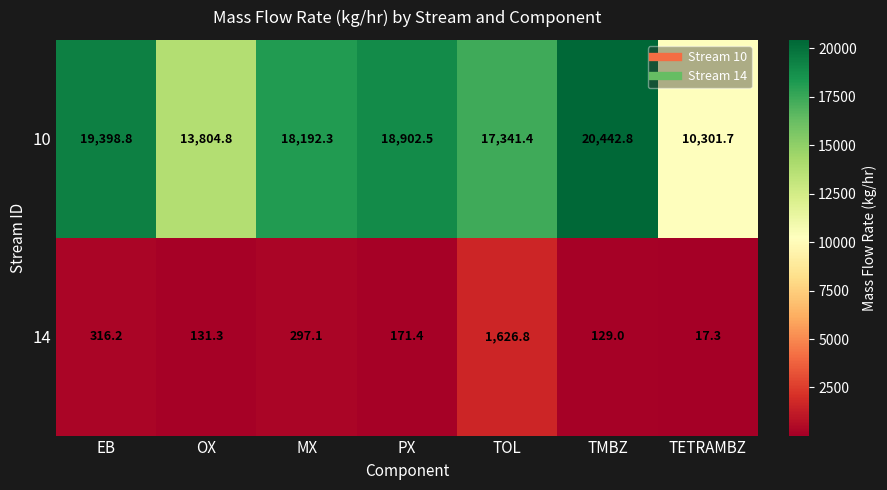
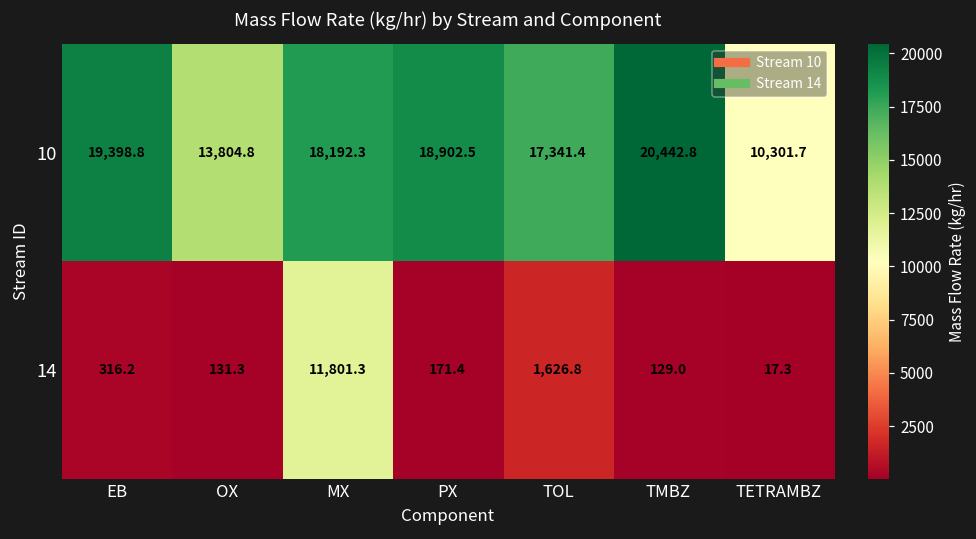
  {
    "10": {
      "EB": "19,398.8",
      "OX": "13,804.8",
      "MX": "18,192.3",
      "PX": "18,902.5",
      "TOL": "17,341.4",
      "TMBZ": "20,442.8",
      "TETRAMBZ": "10,301.7"
    },
    "14": {
      "EB": "316.2",
      "OX": "131.3",
-     "MX": "297.1",
+     "MX": "11,801.3",
      "PX": "171.4",
      "TOL": "1,626.8",
      "TMBZ": "129.0",
      "TETRAMBZ": "17.3"
    }
  }
